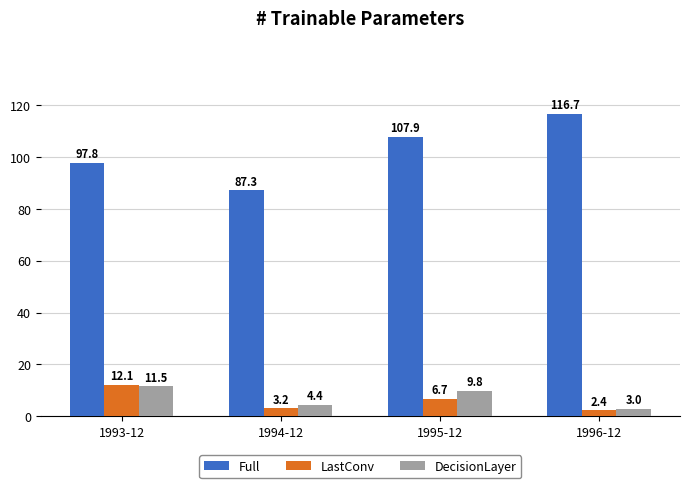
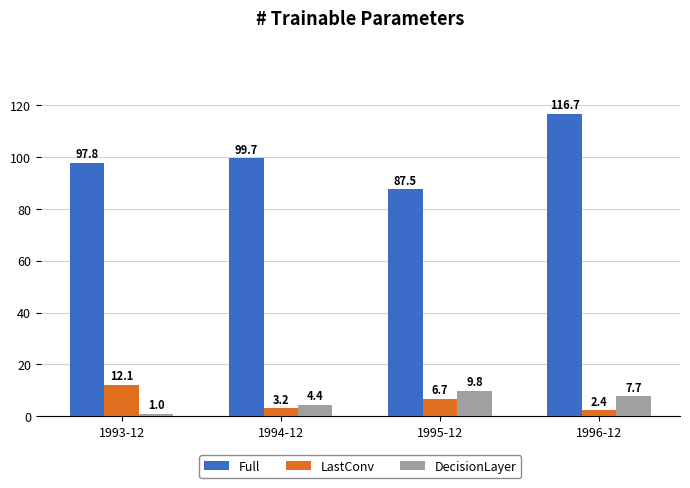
  {
    "Full": {
-     "1994-12": 87.3,
-     "1995-12": 107.9
+     "1994-12": 99.7,
+     "1995-12": 87.5
    },
    "DecisionLayer": {
-     "1993-12": 11.5,
-     "1996-12": 3.0
+     "1993-12": 1.0,
+     "1996-12": 7.7
    }
  }
